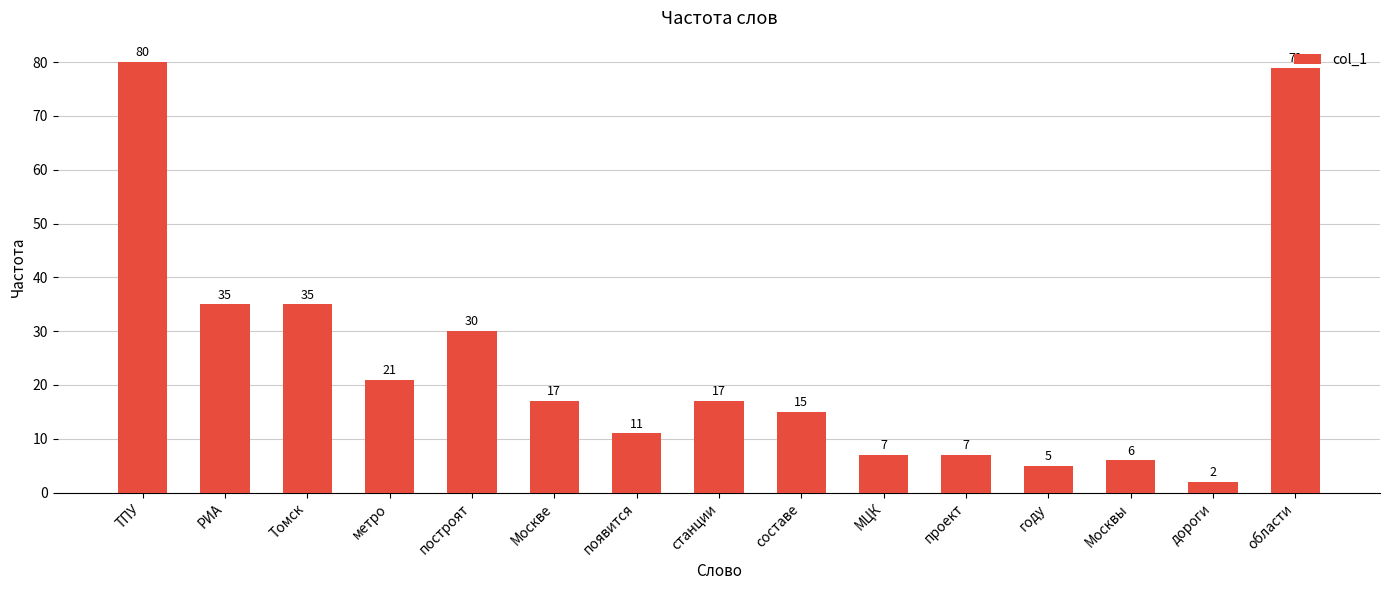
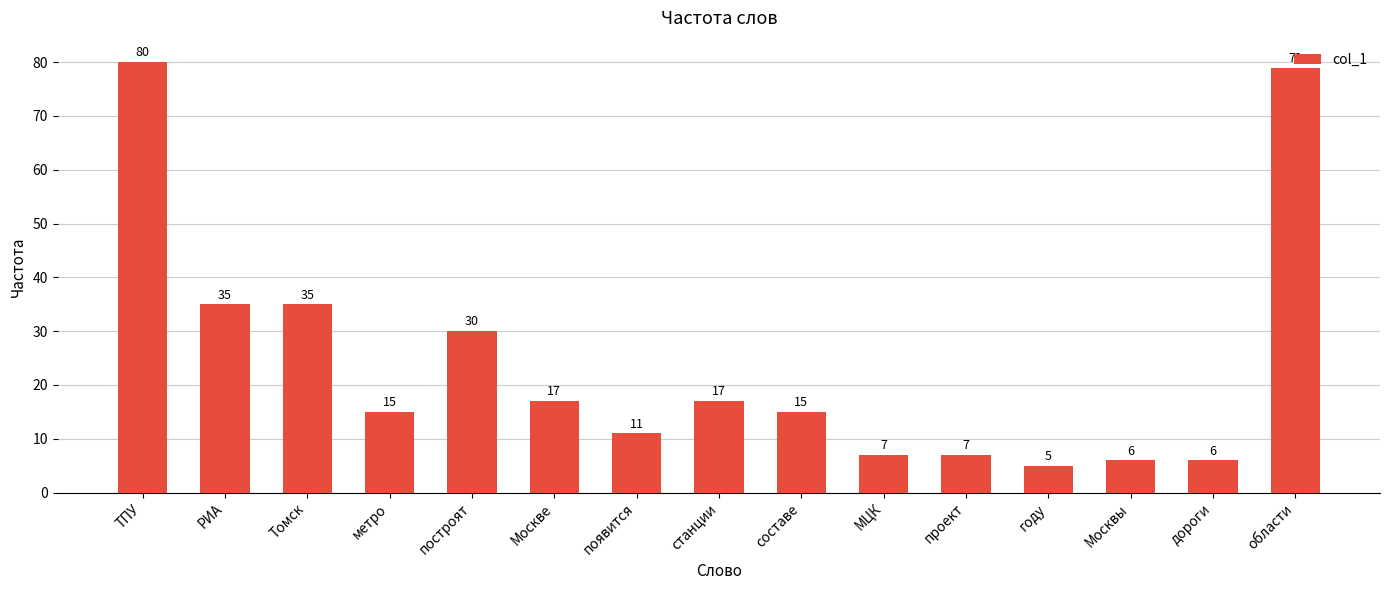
  {
    "ТПУ": 80,
    "РИА": 35,
    "Томск": 35,
-   "метро": 21,
+   "метро": 15,
    "построят": 30,
    "Москве": 17,
    "появится": 11,
    "станции": 17,
    "составе": 15,
    "МЦК": 7,
    "проект": 7,
    "году": 5,
    "Москвы": 6,
-   "дороги": 2,
+   "дороги": 6,
    "области": 79
  }
